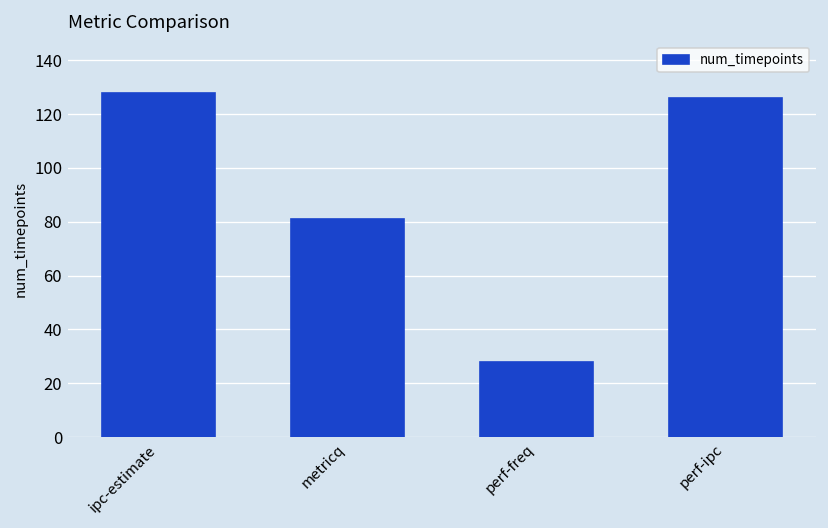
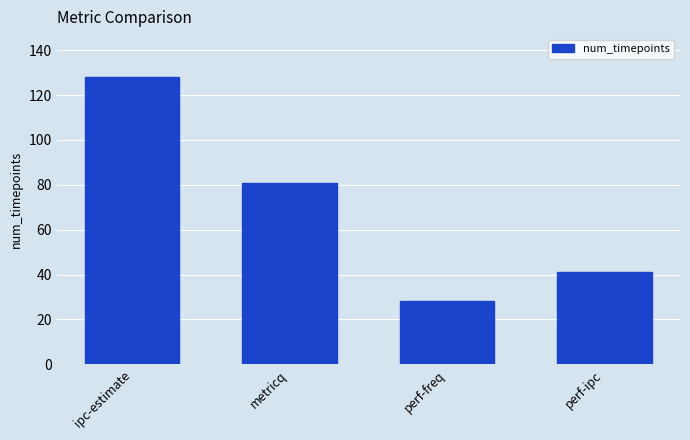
  {
    "ipc-estimate": 128,
    "metricq": 81,
    "perf-freq": 28,
-   "perf-ipc": 126
+   "perf-ipc": 41
  }
